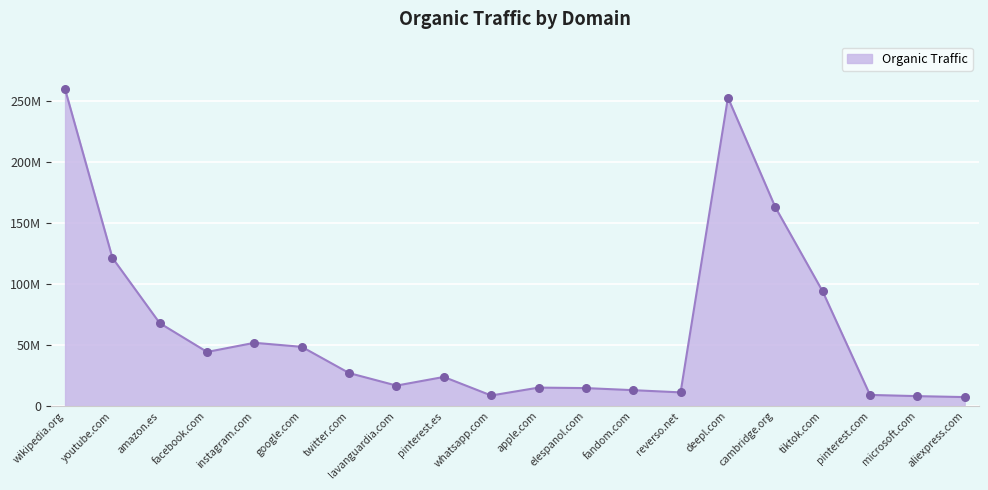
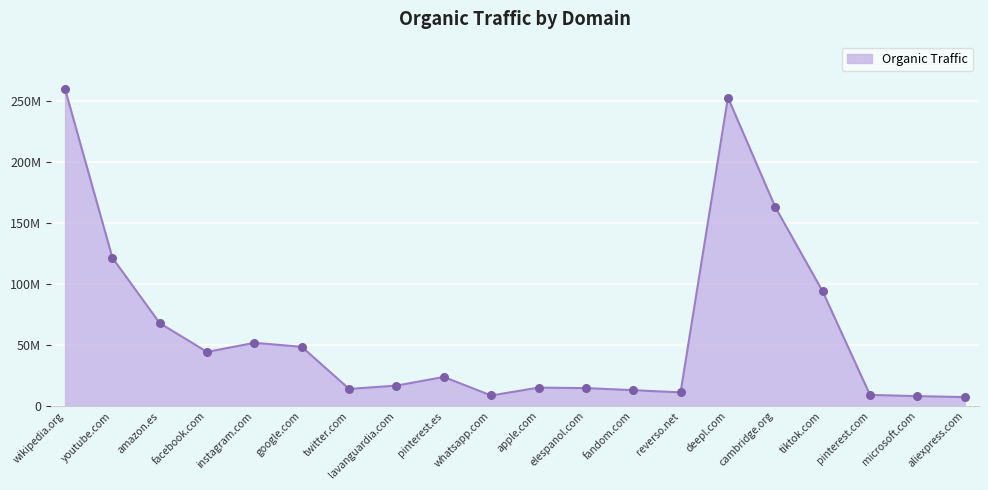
  {
    "wikipedia.org": 260000000,
    "youtube.com": 121000000,
    "amazon.es": 68000000,
    "facebook.com": 44000000,
    "instagram.com": 52000000,
    "google.com": 48000000,
-   "twitter.com": 27000000,
+   "twitter.com": 14000000,
    "lavanguardia.com": 17000000,
    "pinterest.es": 24000000,
    "whatsapp.com": 9000000,
    "apple.com": 15000000,
    "elespanol.com": 15000000,
    "fandom.com": 13000000,
    "reverso.net": 11000000,
    "deepl.com": 253000000,
    "cambridge.org": 163000000,
    "tiktok.com": 94000000,
    "pinterest.com": 9000000,
    "microsoft.com": 8000000,
    "aliexpress.com": 7000000
  }
